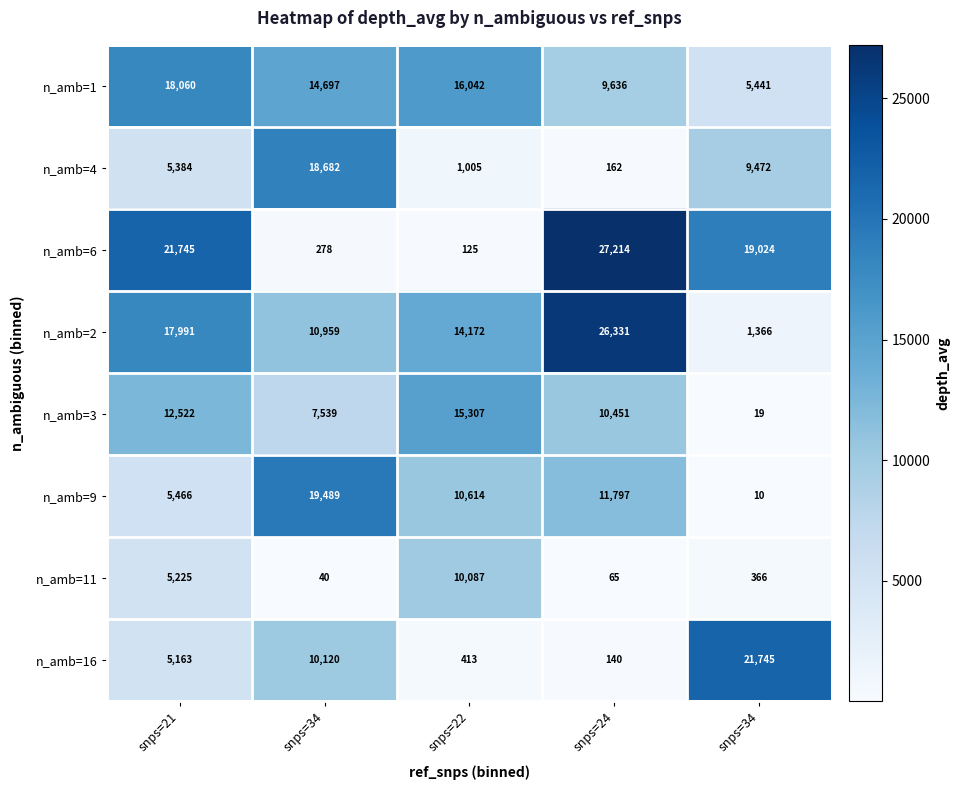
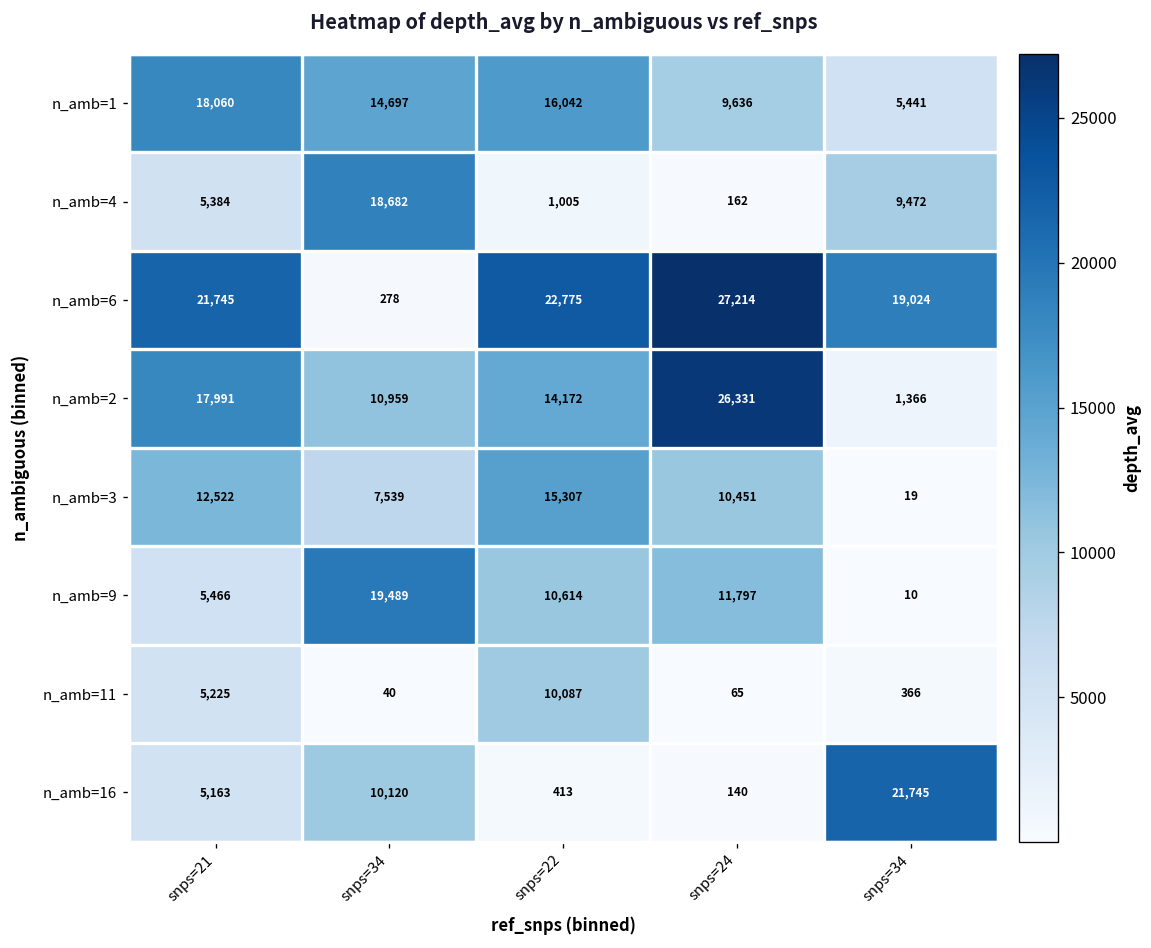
  {
    "n_amb=1": {
      "snps=21": "18,060",
      "snps=22": "16,042",
      "snps=24": "9,636"
    },
    "n_amb=4": {
      "snps=21": "5,384",
      "snps=22": "1,005",
      "snps=24": "162"
    },
    "n_amb=6": {
      "snps=21": "21,745",
-     "snps=22": "125",
+     "snps=22": "22,775",
      "snps=24": "27,214"
    },
    "n_amb=2": {
      "snps=21": "17,991",
      "snps=22": "14,172",
      "snps=24": "26,331"
    },
    "n_amb=3": {
      "snps=21": "12,522",
      "snps=22": "15,307",
      "snps=24": "10,451"
    },
    "n_amb=9": {
      "snps=21": "5,466",
      "snps=22": "10,614",
      "snps=24": "11,797"
    },
    "n_amb=11": {
      "snps=21": "5,225",
      "snps=22": "10,087",
      "snps=24": "65"
    },
    "n_amb=16": {
      "snps=21": "5,163",
      "snps=22": "413",
      "snps=24": "140"
    }
  }
